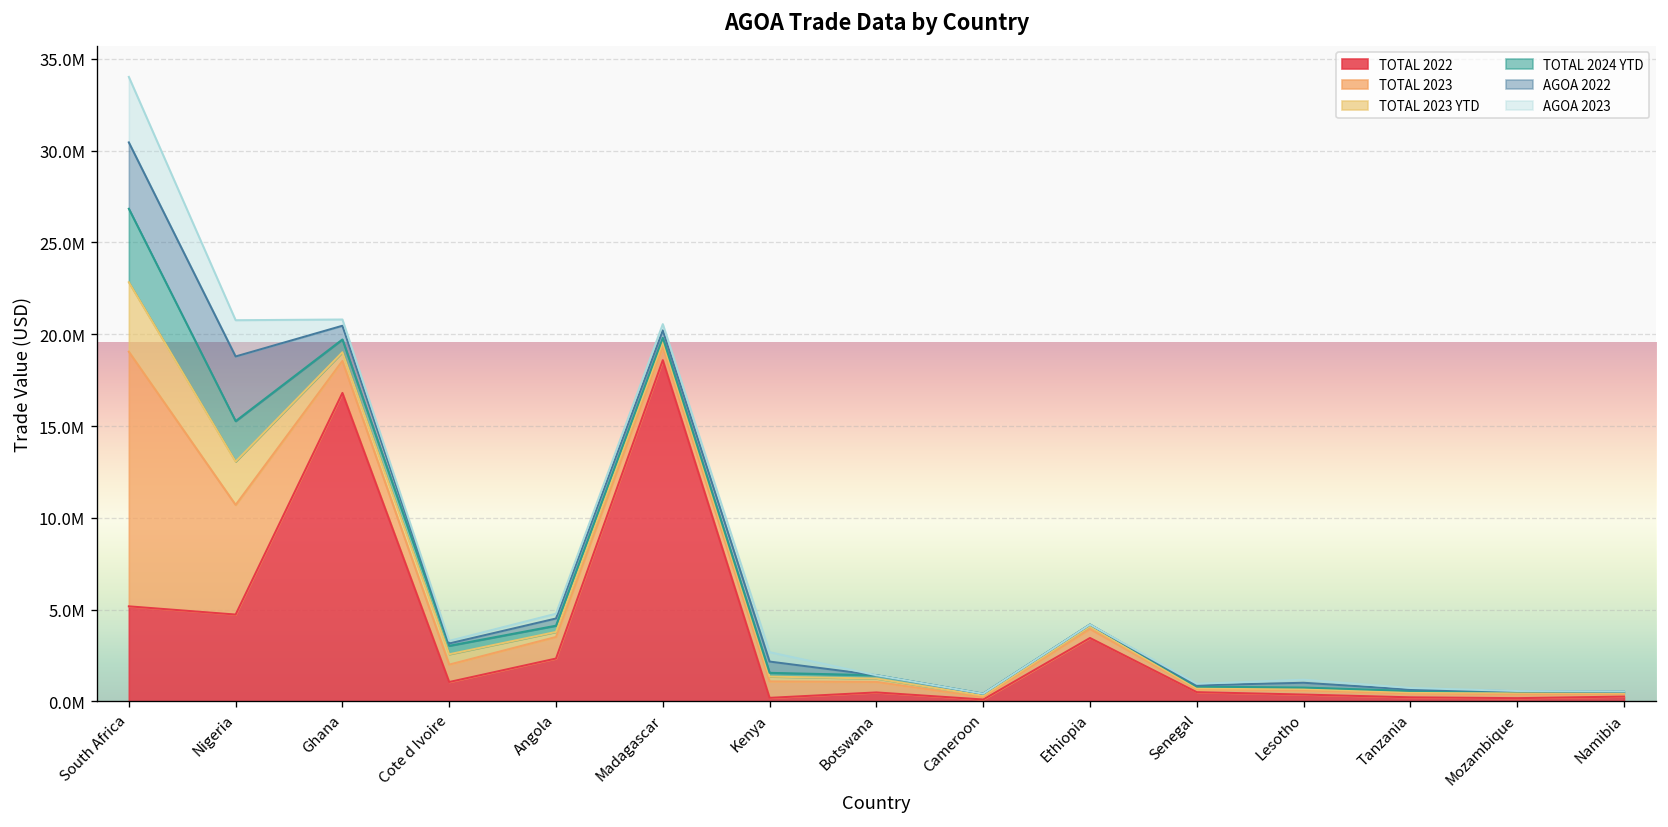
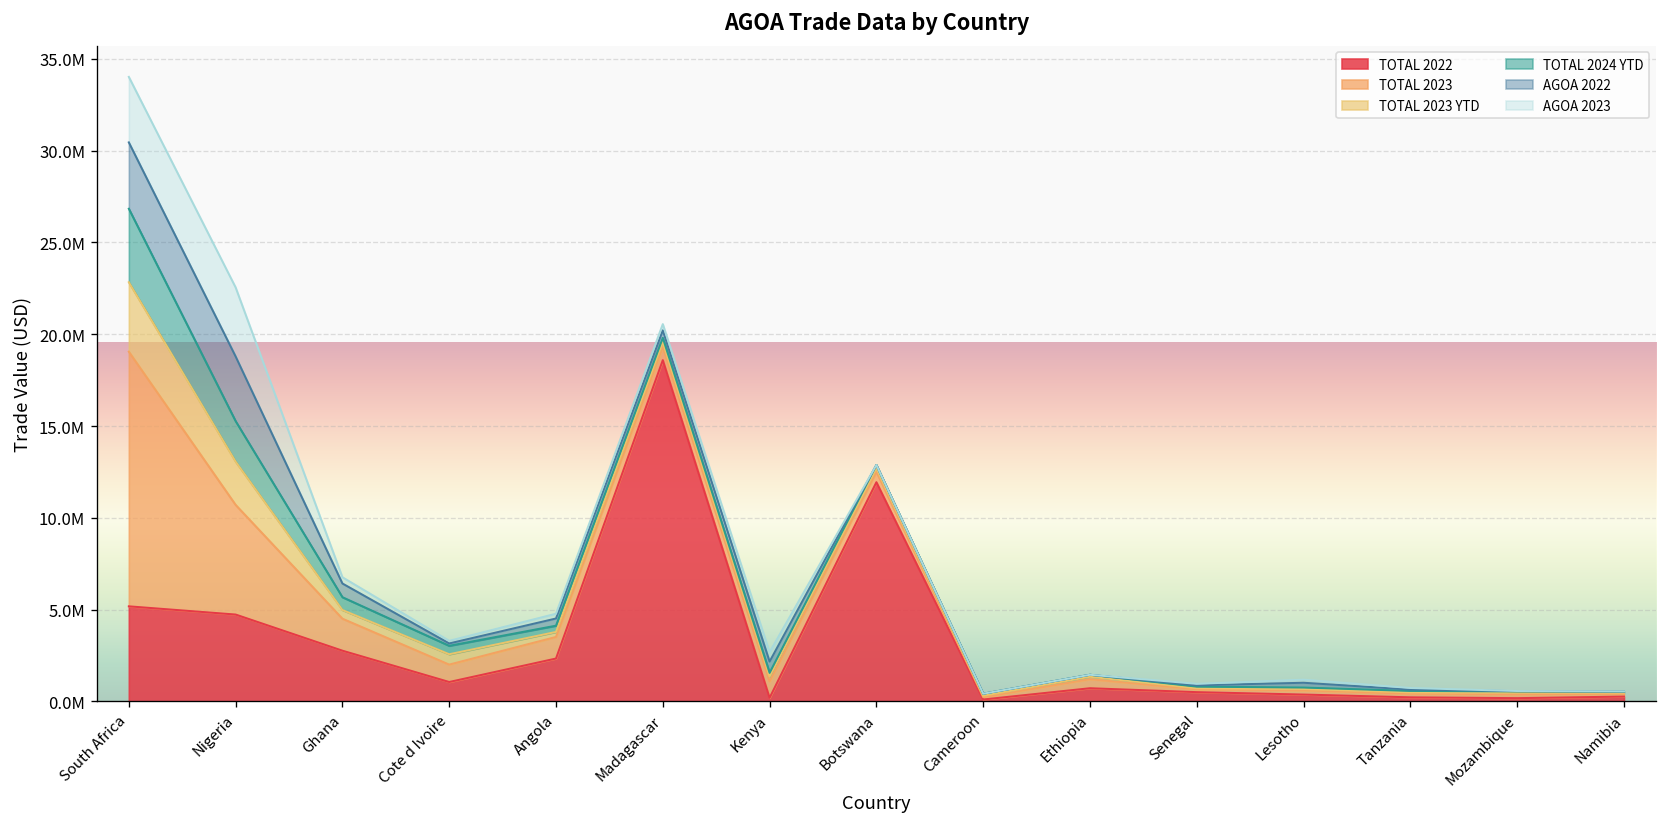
  {
    "TOTAL 2022": {
      "South Africa": 5200000,
      "Nigeria": 4700000,
-     "Ghana": 16800000,
+     "Ghana": 2800000,
      "Cote d Ivoire": 1100000,
      "Angola": 2300000,
      "Madagascar": 18600000,
      "Kenya": 200000,
-     "Botswana": 500000,
-     "Ethiopia": 3500000,
+     "Botswana": 11900000,
+     "Ethiopia": 700000,
      "Lesotho": 400000,
      "Tanzania": 200000,
      "Mozambique": 200000
    },
    "AGOA 2023": {
      "South Africa": 3600000,
-     "Nigeria": 2000000,
+     "Nigeria": 3800000,
      "Ghana": 300000,
      "Angola": 300000,
      "Madagascar": 300000,
      "Kenya": 500000,
      "Lesotho": 200000
    }
  }
